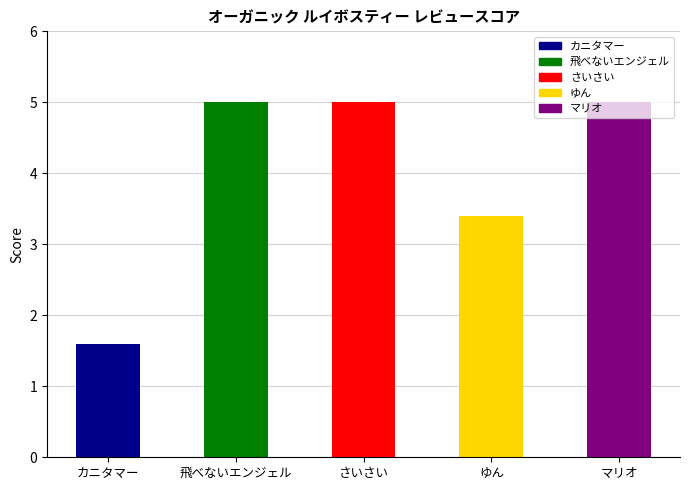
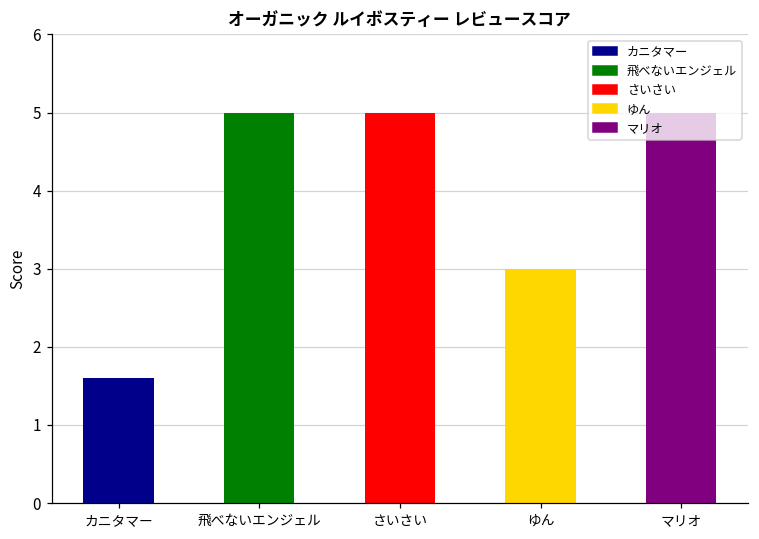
  {
    "カニタマー": 1.6,
    "飛べないエンジェル": 5.0,
    "さいさい": 5.0,
-   "ゆん": 3.4
+   "ゆん": 3.0
  }
